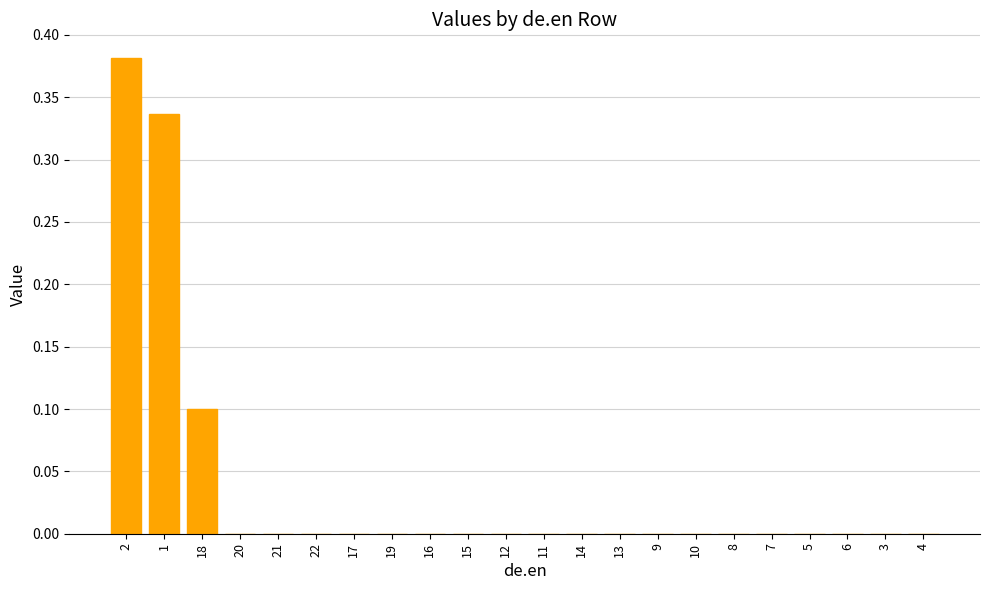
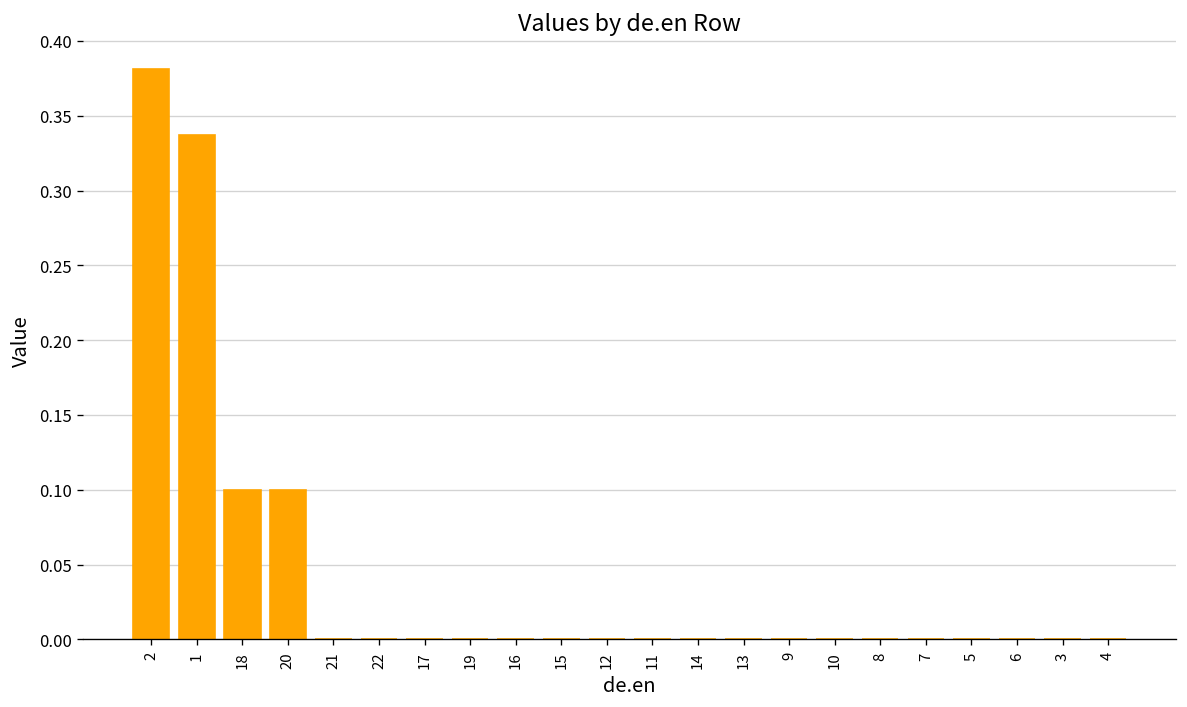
  {
    "2": 0.381,
    "1": 0.337,
    "18": 0.1,
-   "20": 0.0,
+   "20": 0.1,
    "21": 0.0,
    "22": 0.0,
    "17": 0.0,
    "19": 0.0,
    "16": 0.0,
    "15": 0.0,
    "12": 0.0,
    "11": 0.0,
    "14": 0.0,
    "13": 0.0,
    "9": 0.0,
    "10": 0.0,
    "8": 0.0,
    "7": 0.0,
    "5": 0.0,
    "6": 0.0,
    "3": 0.0,
    "4": 0.0
  }
